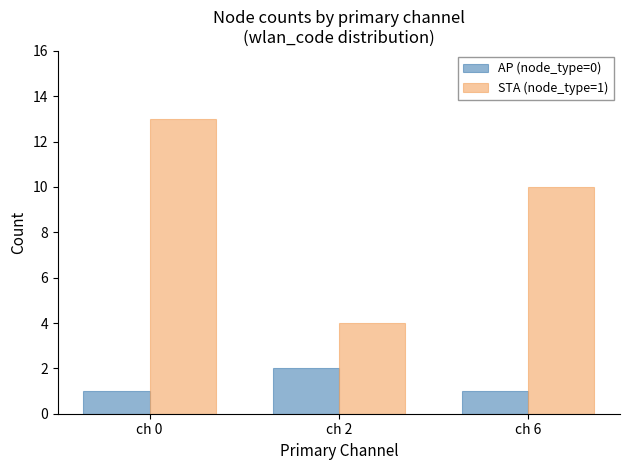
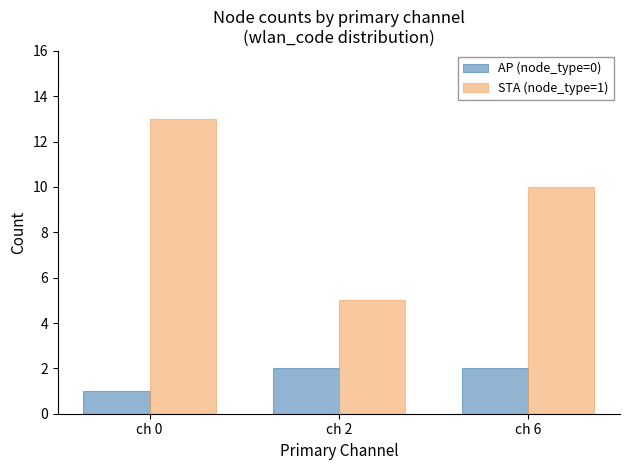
  {
    "AP (node_type=0)": {
      "ch 0": 1,
      "ch 2": 2,
-     "ch 6": 1
+     "ch 6": 2
    },
    "STA (node_type=1)": {
      "ch 0": 13,
-     "ch 2": 4,
+     "ch 2": 5,
      "ch 6": 10
    }
  }
